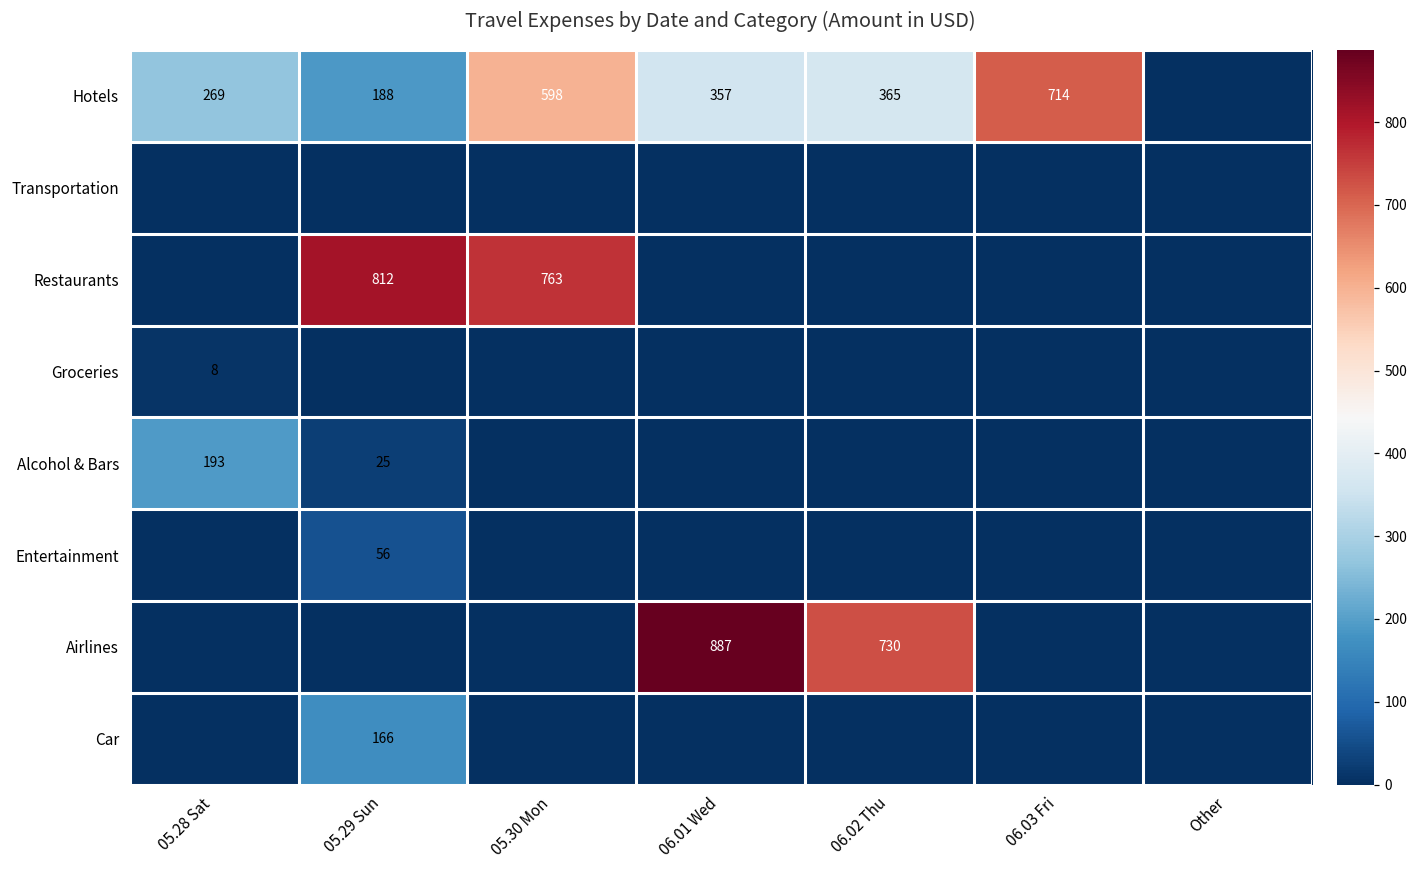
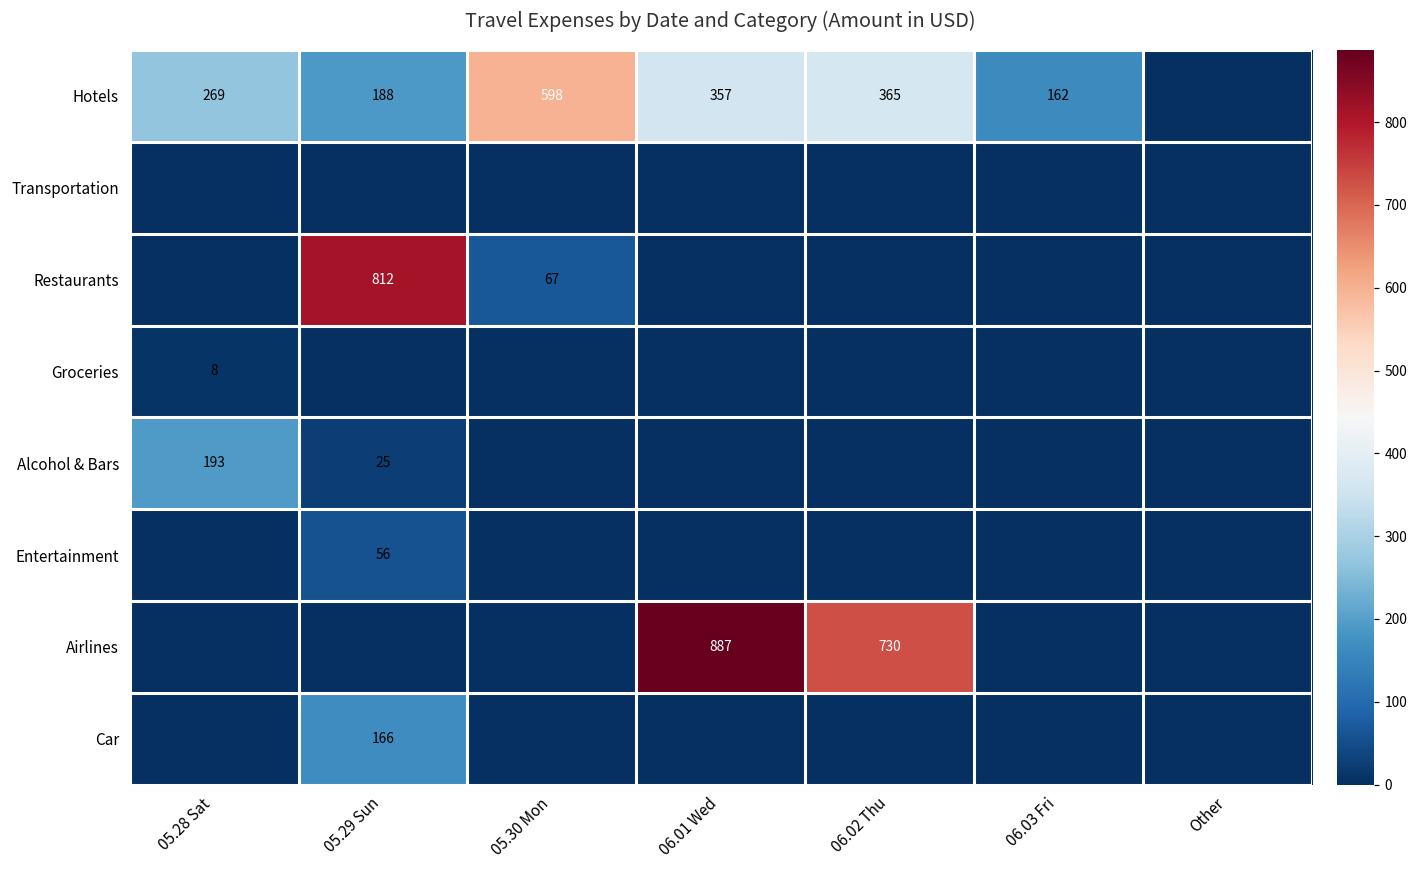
  {
    "Hotels": {
      "05.28 Sat": 269,
      "05.29 Sun": 188,
      "05.30 Mon": 598,
      "06.01 Wed": 357,
      "06.02 Thu": 365,
-     "06.03 Fri": 714
+     "06.03 Fri": 162
    },
    "Restaurants": {
      "05.29 Sun": 812,
-     "05.30 Mon": 763
+     "05.30 Mon": 67
    },
    "Groceries": {
      "05.28 Sat": 8
    },
    "Alcohol & Bars": {
      "05.28 Sat": 193,
      "05.29 Sun": 25
    },
    "Entertainment": {
      "05.29 Sun": 56
    },
    "Airlines": {
      "06.01 Wed": 887,
      "06.02 Thu": 730
    },
    "Car": {
      "05.29 Sun": 166
    }
  }
